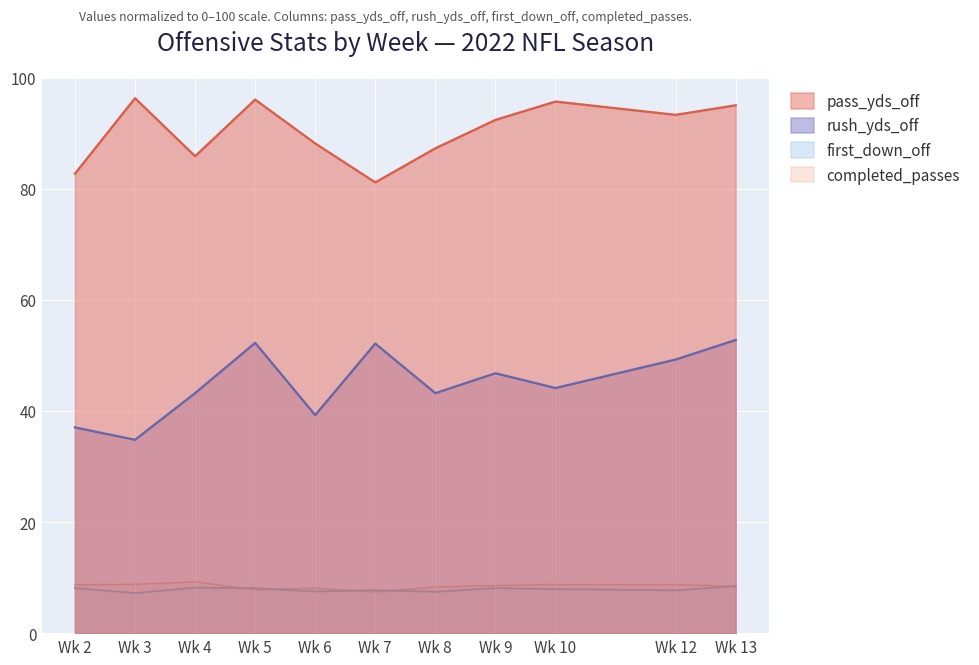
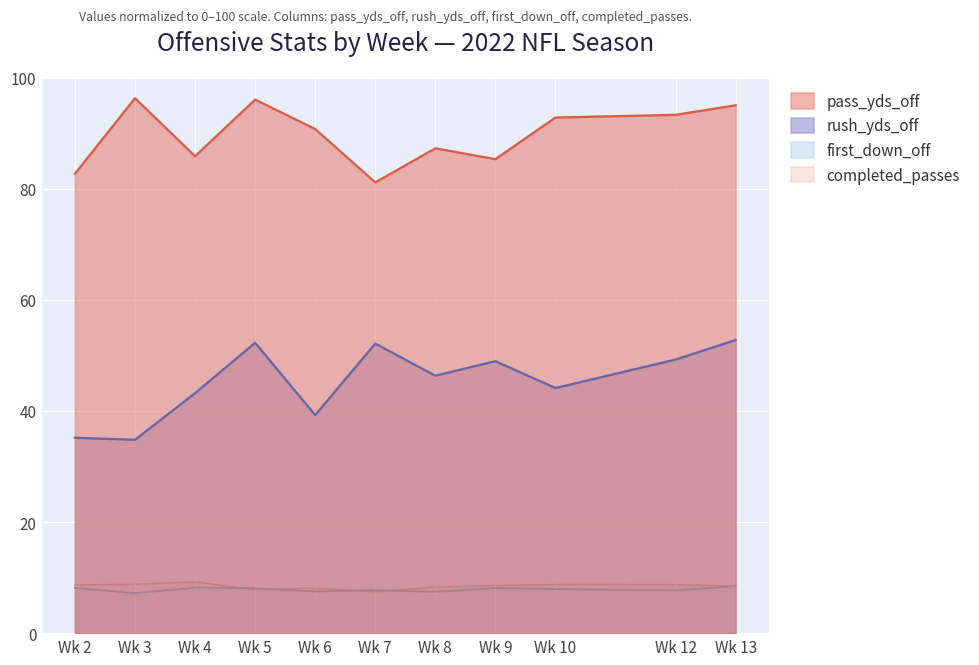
  {
    "pass_yds_off": {
      "Wk 2": 83,
      "Wk 3": 96,
      "Wk 4": 86,
      "Wk 5": 96,
-     "Wk 6": 88,
+     "Wk 6": 91,
      "Wk 7": 81,
      "Wk 8": 87,
-     "Wk 9": 92,
-     "Wk 10": 96,
+     "Wk 9": 85,
+     "Wk 10": 93,
      "Wk 12": 93,
      "Wk 13": 95
    },
    "rush_yds_off": {
-     "Wk 2": 37,
+     "Wk 2": 35,
      "Wk 3": 35,
      "Wk 4": 43,
      "Wk 5": 52,
      "Wk 6": 39,
      "Wk 7": 52,
-     "Wk 8": 43,
-     "Wk 9": 47,
+     "Wk 8": 46,
+     "Wk 9": 49,
      "Wk 10": 44,
      "Wk 12": 49,
      "Wk 13": 53
    },
    "first_down_off": {
      "Wk 2": 8,
      "Wk 3": 7,
      "Wk 4": 8,
      "Wk 6": 8,
      "Wk 8": 7,
      "Wk 10": 8,
      "Wk 12": 8
    },
    "completed_passes": {
      "Wk 2": 9,
      "Wk 3": 9,
      "Wk 4": 9,
      "Wk 6": 8,
      "Wk 8": 8,
      "Wk 10": 9,
      "Wk 12": 9
    }
  }
